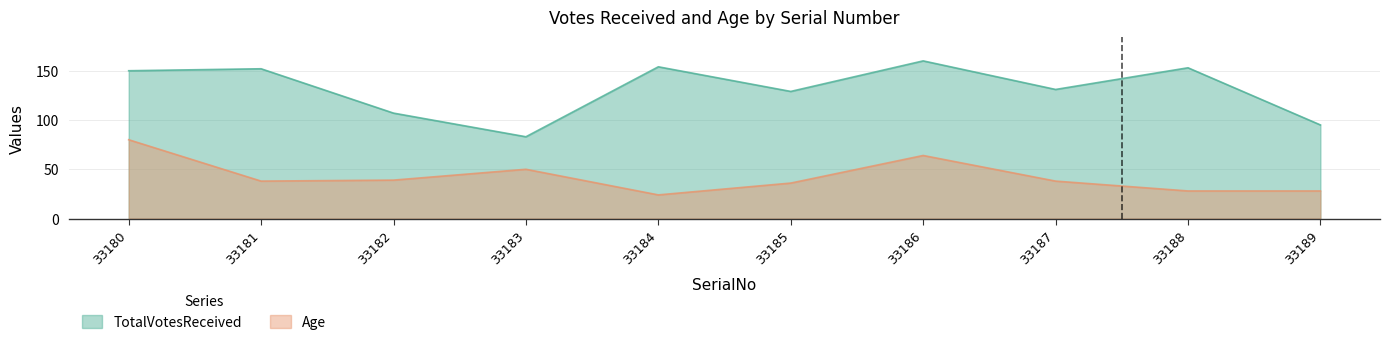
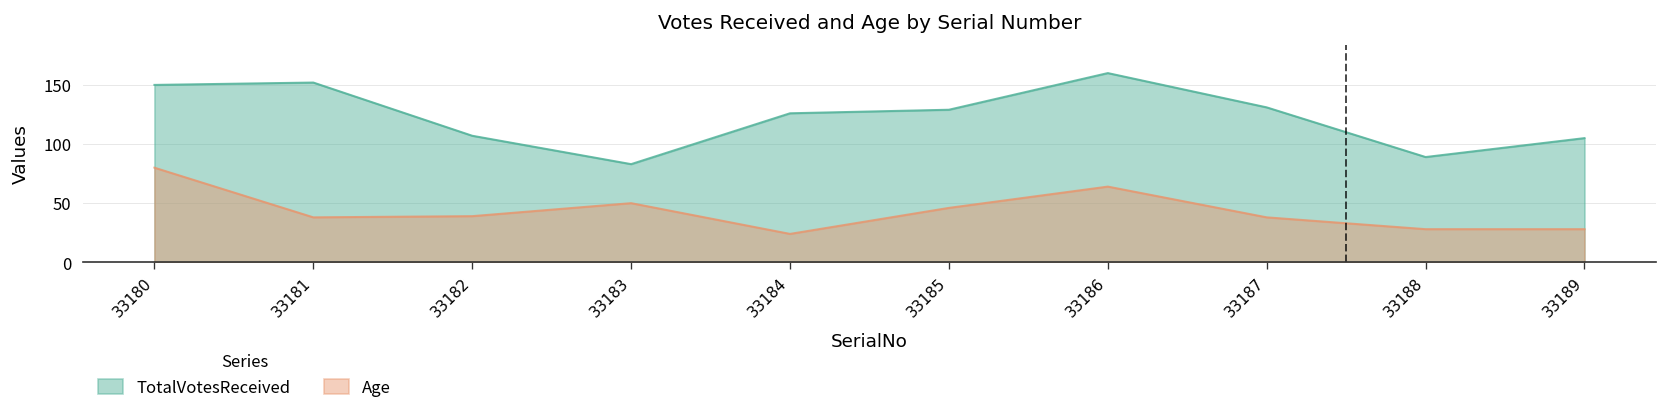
  {
    "TotalVotesReceived": {
      "33180": 150,
      "33181": 150,
      "33182": 110,
      "33183": 80,
-     "33184": 150,
+     "33184": 130,
      "33185": 130,
      "33186": 160,
      "33187": 130,
-     "33188": 150,
-     "33189": 100
+     "33188": 90,
+     "33189": 110
    },
    "Age": {
      "33180": 80,
      "33181": 40,
      "33182": 40,
      "33183": 50,
      "33184": 20,
-     "33185": 40,
+     "33185": 50,
      "33186": 60,
      "33187": 40,
      "33188": 30,
      "33189": 30
    }
  }
